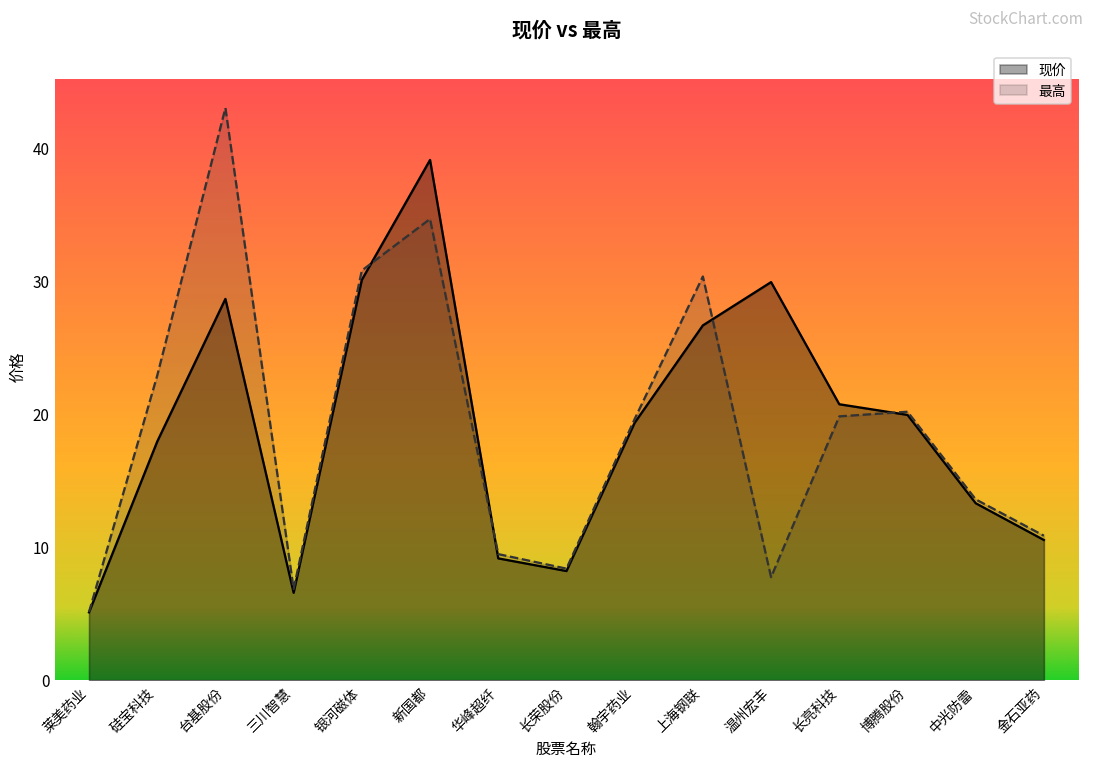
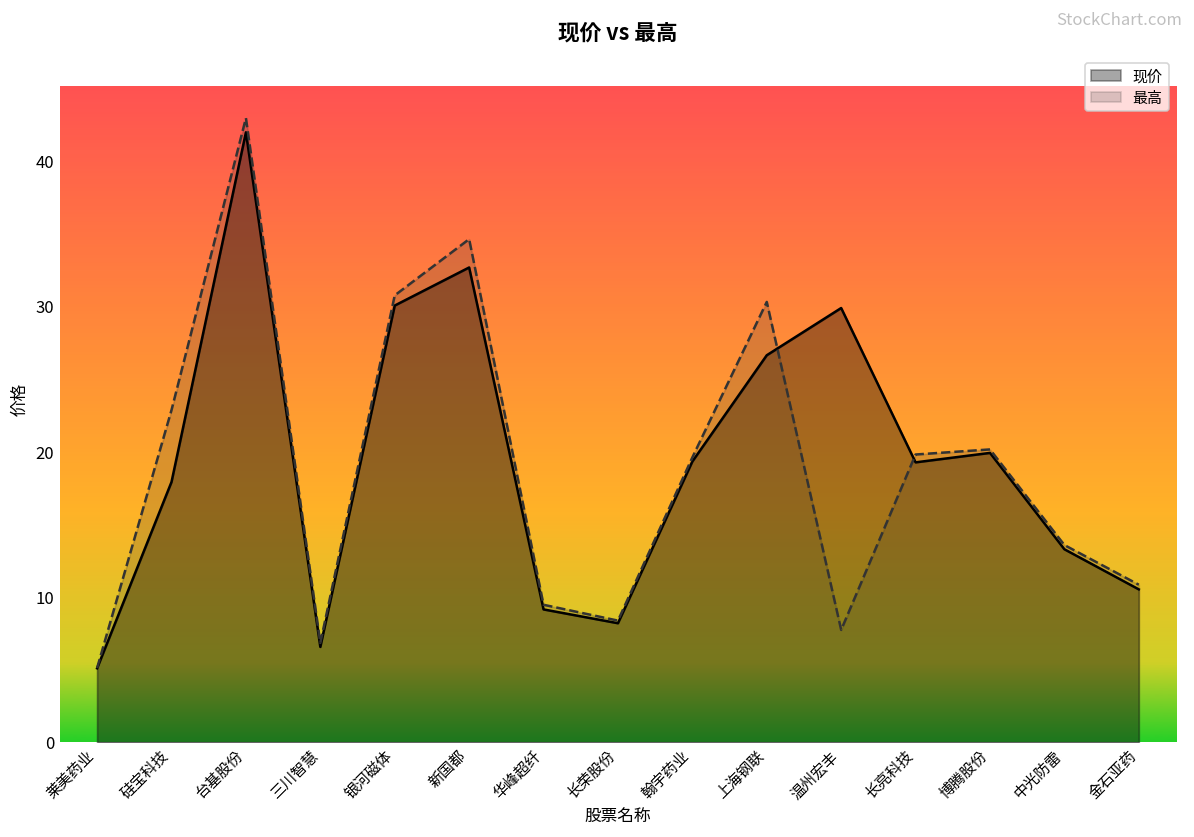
  {
    "现价": {
      "硅宝科技": 17.9,
-     "台基股份": 28.6,
+     "台基股份": 42.0,
      "三川智慧": 6.6,
      "银河磁体": 30.1,
-     "新国都": 39.1,
+     "新国都": 32.7,
      "华峰超纤": 9.1,
      "翰宇药业": 19.3,
      "上海钢联": 26.6,
      "温州宏丰": 29.9,
-     "长亮科技": 20.7,
+     "长亮科技": 19.3,
      "博腾股份": 19.9,
      "中光防雷": 13.3,
      "金石亚药": 10.5
    },
    "最高": {
      "硅宝科技": 22.9,
      "台基股份": 43.0,
      "三川智慧": 6.8,
      "银河磁体": 30.8,
      "新国都": 34.6,
      "华峰超纤": 9.5,
      "翰宇药业": 19.6,
      "上海钢联": 30.3,
      "温州宏丰": 7.7,
      "长亮科技": 19.8,
      "博腾股份": 20.2,
      "中光防雷": 13.6,
      "金石亚药": 10.8
    }
  }
